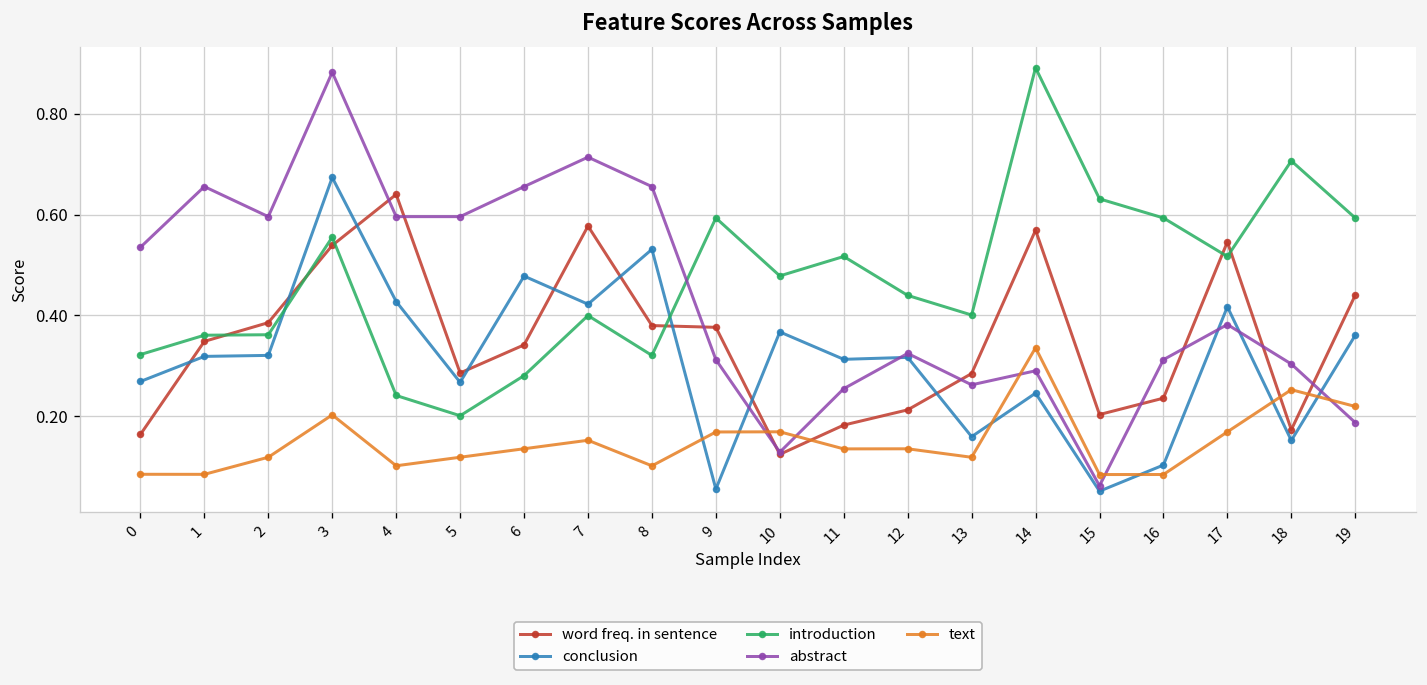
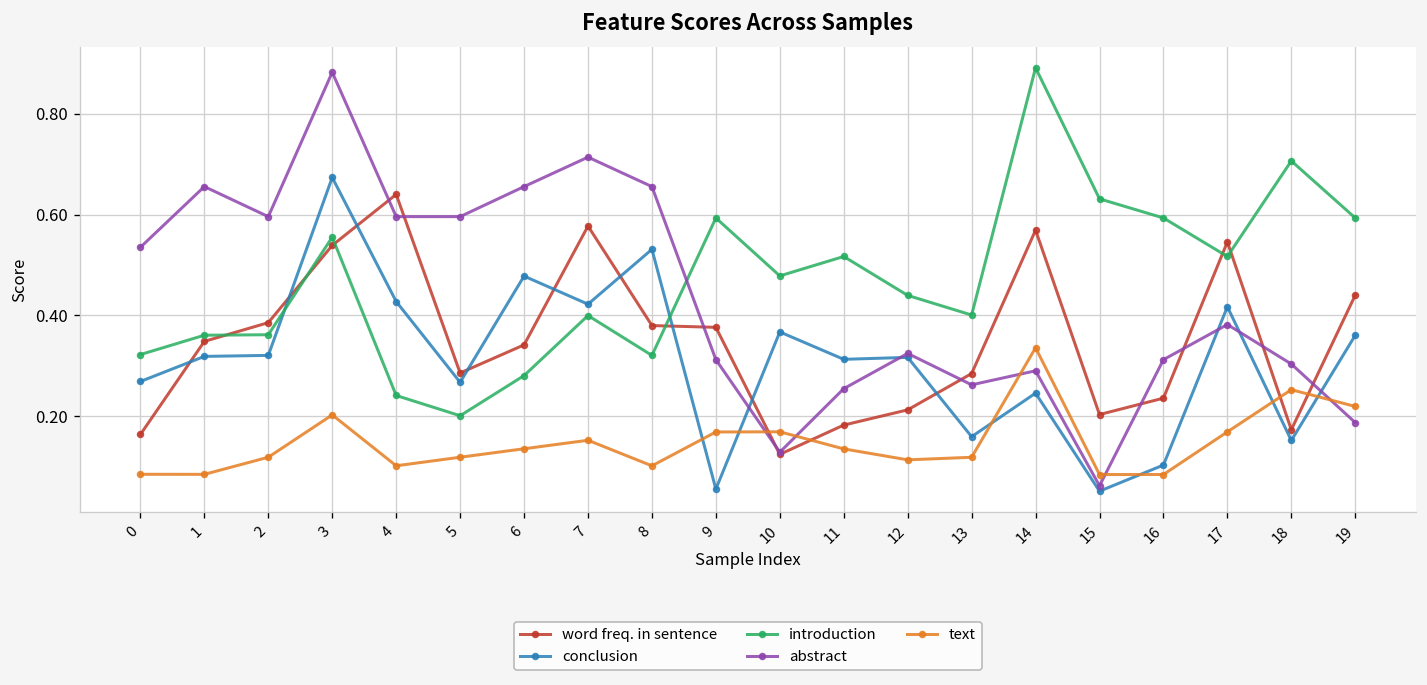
  {
    "word freq. in sentence": {
      "0": 0.16,
      "1": 0.35,
      "2": 0.39,
      "3": 0.54,
      "4": 0.64,
      "5": 0.29,
      "6": 0.34,
      "7": 0.58,
      "8": 0.38,
      "9": 0.38,
      "11": 0.18,
      "12": 0.21,
      "13": 0.28,
      "14": 0.57,
      "15": 0.20,
      "16": 0.24,
      "17": 0.55,
      "18": 0.17,
      "19": 0.44
    },
    "conclusion": {
      "0": 0.27,
      "1": 0.32,
      "2": 0.32,
      "3": 0.67,
      "4": 0.43,
      "5": 0.27,
      "6": 0.48,
      "7": 0.42,
      "8": 0.53,
      "9": 0.06,
      "10": 0.37,
      "11": 0.31,
      "12": 0.32,
      "13": 0.16,
      "14": 0.25,
      "15": 0.05,
      "16": 0.10,
      "17": 0.42,
      "18": 0.15,
      "19": 0.36
    },
    "introduction": {
      "0": 0.32,
      "1": 0.36,
      "2": 0.36,
      "3": 0.56,
      "4": 0.24,
      "5": 0.20,
      "6": 0.28,
      "7": 0.40,
      "8": 0.32,
      "9": 0.59,
      "10": 0.48,
      "11": 0.52,
      "12": 0.44,
      "13": 0.40,
      "14": 0.89,
      "15": 0.63,
      "16": 0.59,
      "17": 0.52,
      "18": 0.71,
      "19": 0.59
    },
    "abstract": {
      "0": 0.54,
      "1": 0.66,
      "2": 0.60,
      "3": 0.88,
      "4": 0.60,
      "5": 0.60,
      "6": 0.66,
      "7": 0.71,
      "8": 0.66,
      "9": 0.31,
      "11": 0.25,
      "12": 0.32,
      "13": 0.26,
      "14": 0.29,
      "15": 0.06,
      "16": 0.31,
      "17": 0.38,
      "18": 0.30,
      "19": 0.19
    },
    "text": {
      "0": 0.08,
      "1": 0.08,
      "2": 0.12,
      "3": 0.20,
      "4": 0.10,
      "5": 0.12,
      "6": 0.14,
      "7": 0.15,
      "8": 0.10,
      "9": 0.17,
      "10": 0.17,
      "11": 0.14,
-     "12": 0.14,
+     "12": 0.11,
      "13": 0.12,
      "14": 0.34,
      "15": 0.08,
      "16": 0.08,
      "17": 0.17,
      "18": 0.25,
      "19": 0.22
    }
  }
